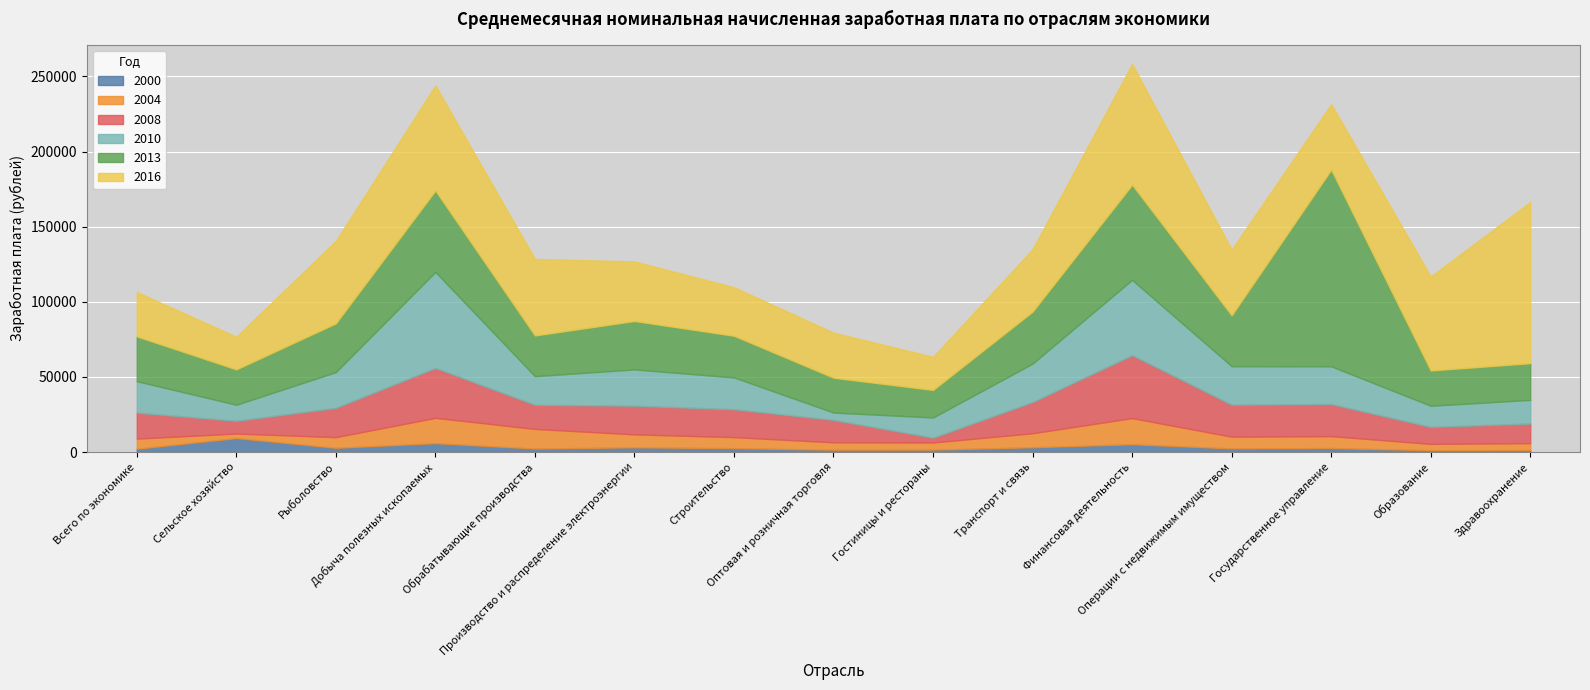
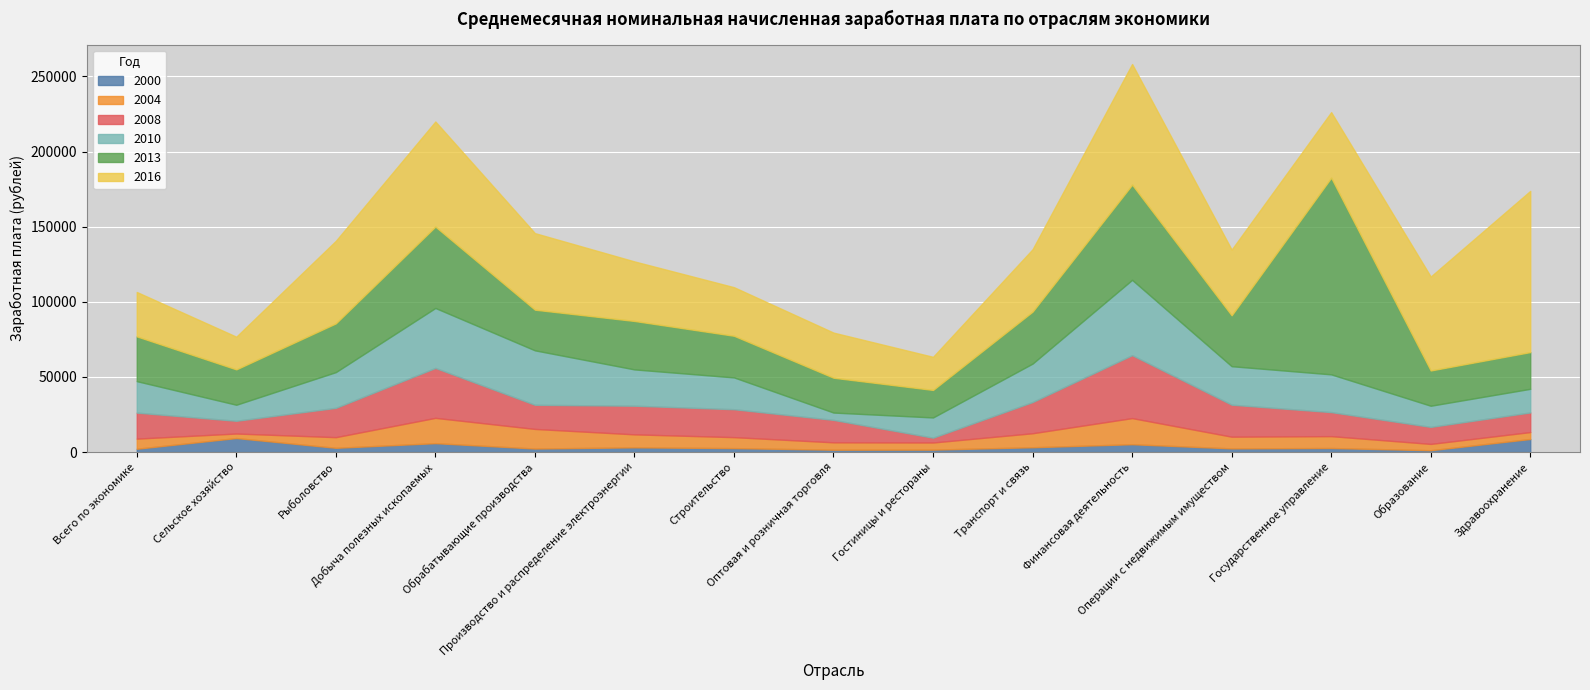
  {
    "2000": {
      "Всего по экономике": 2000,
      "Сельское хозяйство": 9000,
      "Рыболовство": 3000,
      "Добыча полезных ископаемых": 6000,
      "Обрабатывающие производства": 2000,
      "Производство и распределение электроэнергии": 3000,
      "Строительство": 3000,
      "Транспорт и связь": 3000,
      "Финансовая деятельность": 5000,
      "Операции с недвижимым имуществом": 2000,
      "Государственное управление": 3000,
-     "Здравоохранение": 1000
+     "Здравоохранение": 9000
    },
    "2004": {
      "Всего по экономике": 7000,
      "Сельское хозяйство": 3000,
      "Рыболовство": 7000,
      "Добыча полезных ископаемых": 17000,
      "Обрабатывающие производства": 13000,
      "Производство и распределение электроэнергии": 9000,
      "Строительство": 7000,
      "Оптовая и розничная торговля": 5000,
      "Гостиницы и рестораны": 5000,
      "Транспорт и связь": 9000,
      "Финансовая деятельность": 17000,
      "Операции с недвижимым имуществом": 8000,
      "Государственное управление": 8000,
      "Образование": 4000,
      "Здравоохранение": 5000
    },
    "2008": {
      "Всего по экономике": 17000,
      "Сельское хозяйство": 8000,
      "Рыболовство": 19000,
      "Добыча полезных ископаемых": 33000,
      "Обрабатывающие производства": 16000,
      "Производство и распределение электроэнергии": 19000,
      "Строительство": 19000,
      "Оптовая и розничная торговля": 15000,
      "Гостиницы и рестораны": 3000,
      "Транспорт и связь": 21000,
      "Финансовая деятельность": 42000,
      "Операции с недвижимым имуществом": 21000,
-     "Государственное управление": 21000,
+     "Государственное управление": 16000,
      "Образование": 11000,
      "Здравоохранение": 13000
    },
    "2010": {
      "Всего по экономике": 21000,
      "Сельское хозяйство": 11000,
      "Рыболовство": 24000,
-     "Добыча полезных ископаемых": 64000,
-     "Обрабатывающие производства": 19000,
+     "Добыча полезных ископаемых": 40000,
+     "Обрабатывающие производства": 36000,
      "Производство и распределение электроэнергии": 24000,
      "Строительство": 21000,
      "Оптовая и розничная торговля": 5000,
      "Гостиницы и рестораны": 13000,
      "Транспорт и связь": 26000,
      "Финансовая деятельность": 50000,
      "Операции с недвижимым имуществом": 26000,
      "Государственное управление": 25000,
      "Образование": 14000,
      "Здравоохранение": 16000
    },
    "2013": {
      "Всего по экономике": 30000,
      "Сельское хозяйство": 24000,
      "Рыболовство": 32000,
      "Добыча полезных ископаемых": 54000,
      "Обрабатывающие производства": 27000,
      "Производство и распределение электроэнергии": 32000,
      "Строительство": 28000,
      "Оптовая и розничная торговля": 23000,
      "Гостиницы и рестораны": 18000,
      "Транспорт и связь": 35000,
      "Финансовая деятельность": 63000,
      "Операции с недвижимым имуществом": 34000,
      "Государственное управление": 131000,
      "Образование": 23000,
      "Здравоохранение": 24000
    },
    "2016": {
      "Всего по экономике": 30000,
      "Сельское хозяйство": 22000,
      "Рыболовство": 55000,
      "Добыча полезных ископаемых": 70000,
      "Обрабатывающие производства": 51000,
      "Производство и распределение электроэнергии": 40000,
      "Строительство": 32000,
      "Оптовая и розничная торговля": 30000,
      "Гостиницы и рестораны": 22000,
      "Транспорт и связь": 42000,
      "Финансовая деятельность": 80000,
      "Операции с недвижимым имуществом": 44000,
      "Государственное управление": 44000,
      "Образование": 63000,
      "Здравоохранение": 107000
    }
  }
